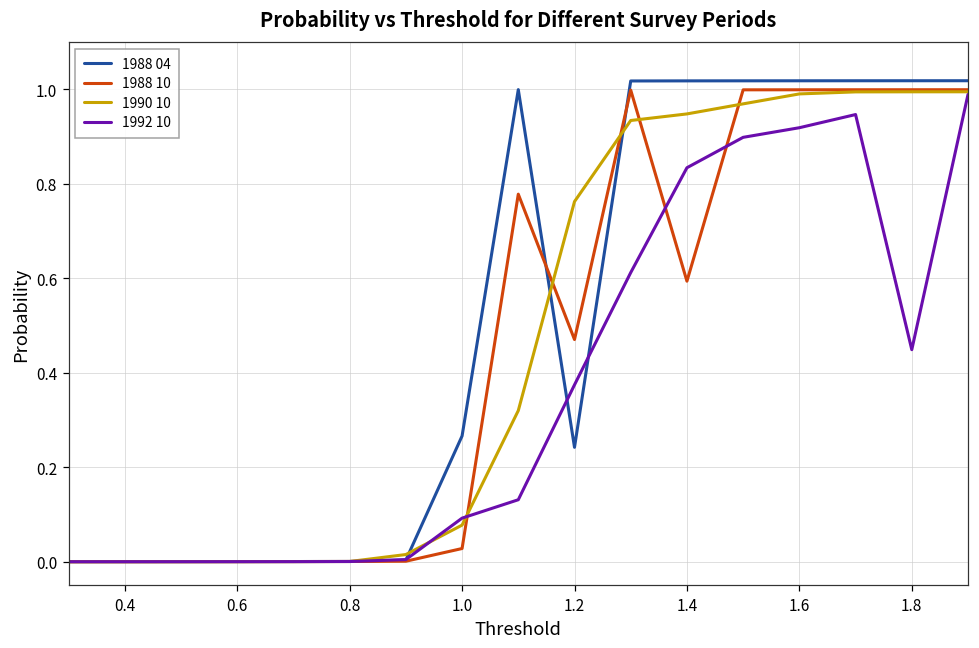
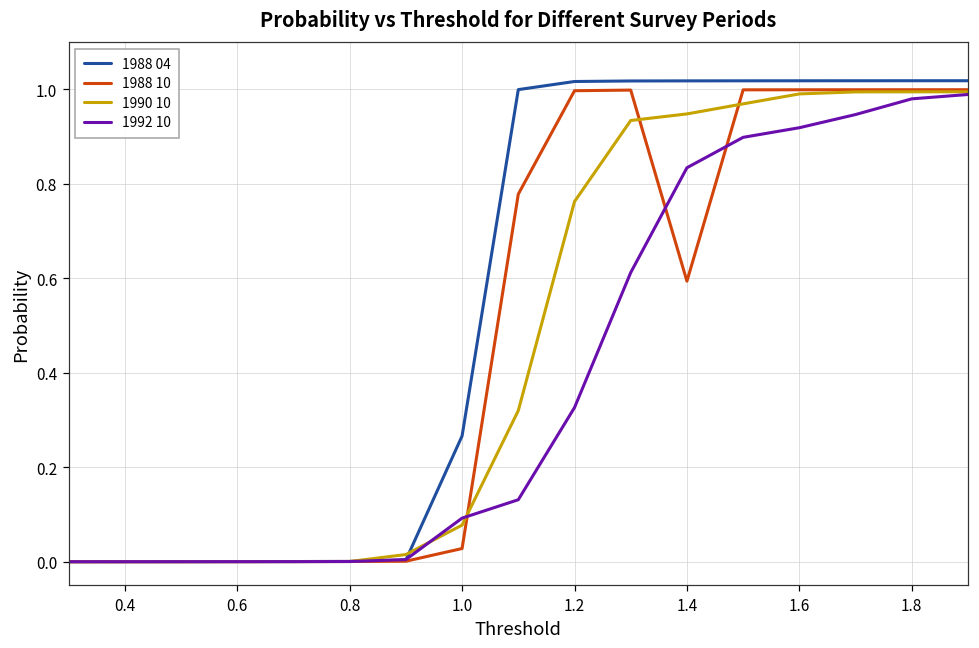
  {
    "1988 04": {
      "1.0": 0.27,
-     "1.2": 0.24,
+     "1.2": 1.02,
      "1.4": 1.02,
      "1.6": 1.02,
      "1.8": 1.02
    },
    "1988 10": {
      "1.0": 0.03,
-     "1.2": 0.47,
+     "1.2": 1.00,
      "1.4": 0.59,
      "1.6": 1.00
    },
    "1990 10": {
      "1.0": 0.08,
      "1.2": 0.76,
      "1.4": 0.95,
      "1.6": 0.99
    },
    "1992 10": {
      "1.0": 0.09,
-     "1.2": 0.37,
+     "1.2": 0.33,
      "1.4": 0.83,
      "1.6": 0.92,
-     "1.8": 0.45
+     "1.8": 0.98
    }
  }
